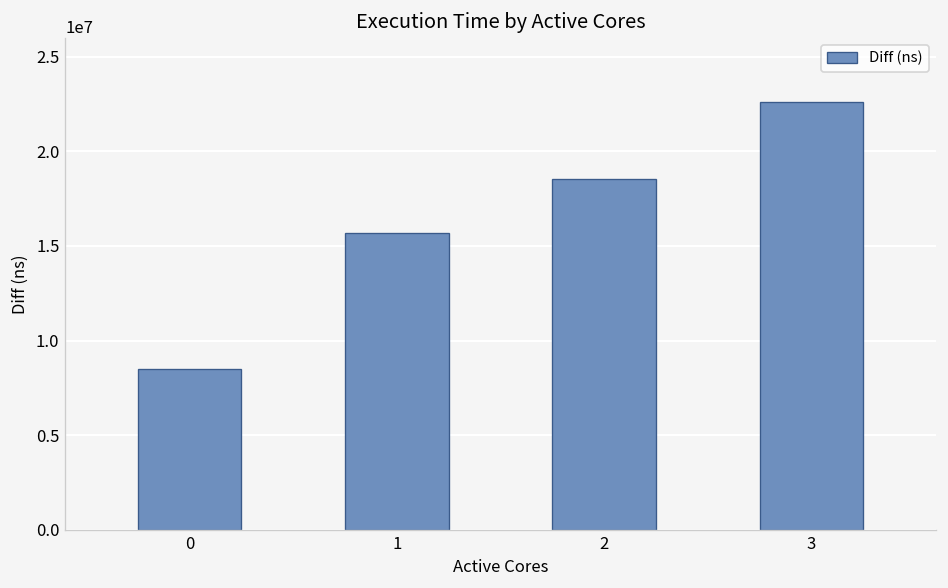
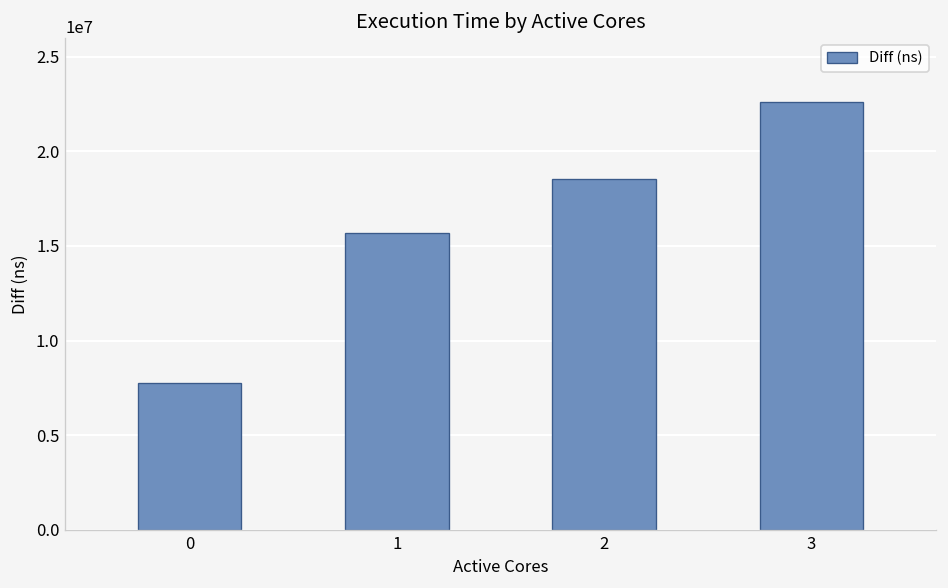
  {
-   "0": 8500000,
+   "0": 7700000,
    "1": 15700000,
    "2": 18600000,
    "3": 22600000
  }
